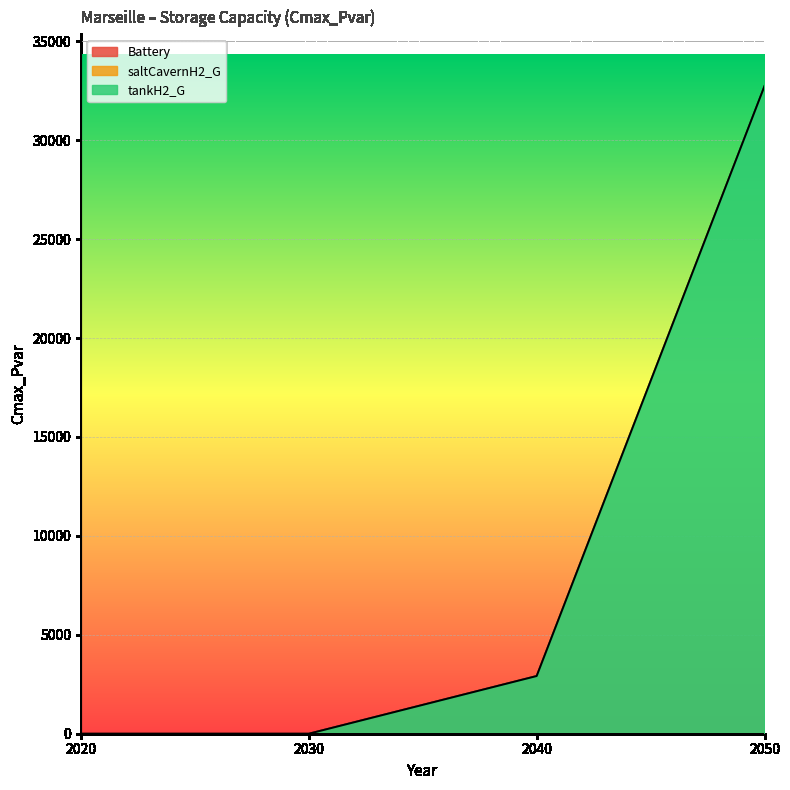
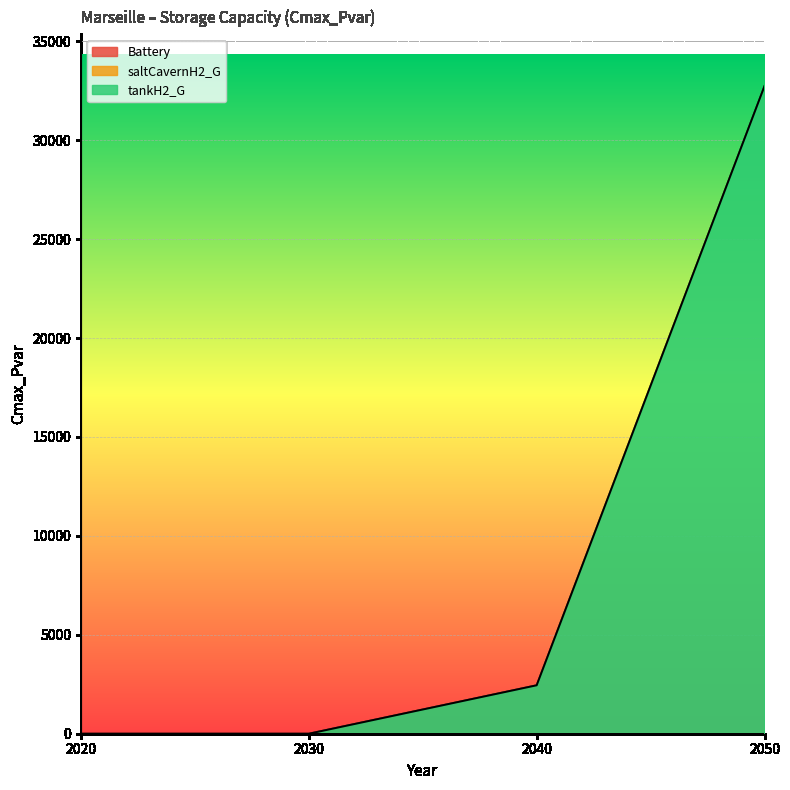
  {
    "saltCavernH2_G": {
      "2040": 0,
      "2050": 0
    },
    "tankH2_G": {
-     "2040": 2900,
+     "2040": 2400,
      "2050": 32700
    }
  }
